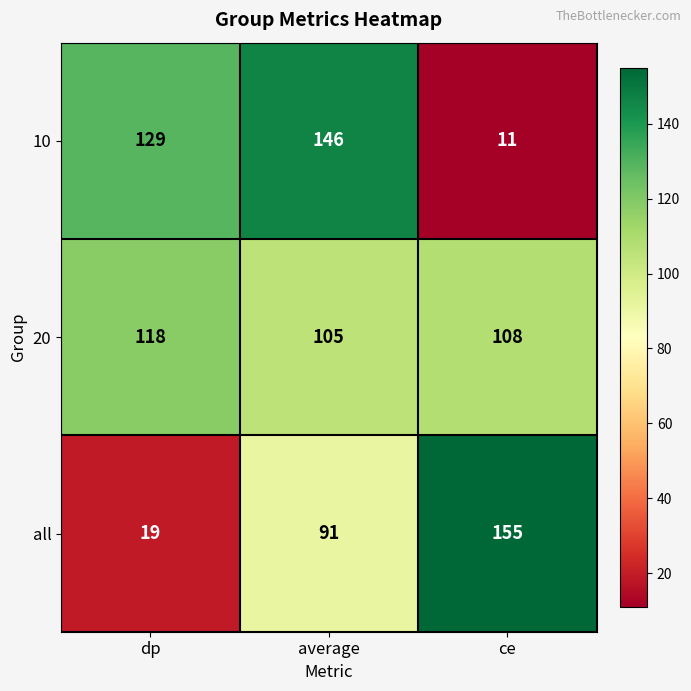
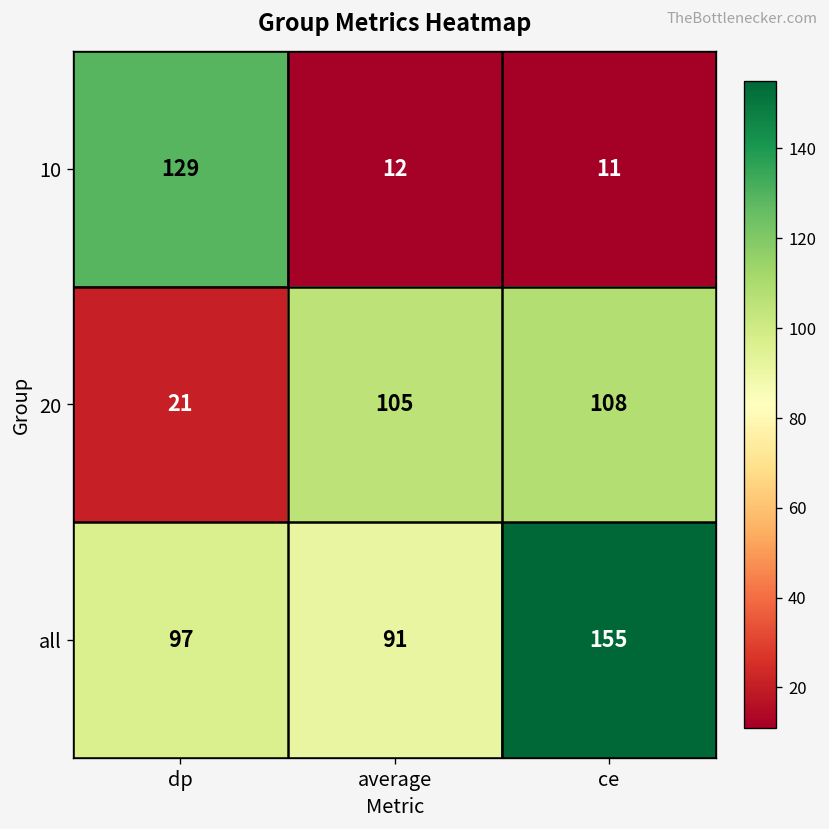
  {
    "10": {
      "dp": 129,
-     "average": 146,
+     "average": 12,
      "ce": 11
    },
    "20": {
-     "dp": 118,
+     "dp": 21,
      "average": 105,
      "ce": 108
    },
    "all": {
-     "dp": 19,
+     "dp": 97,
      "average": 91,
      "ce": 155
    }
  }
